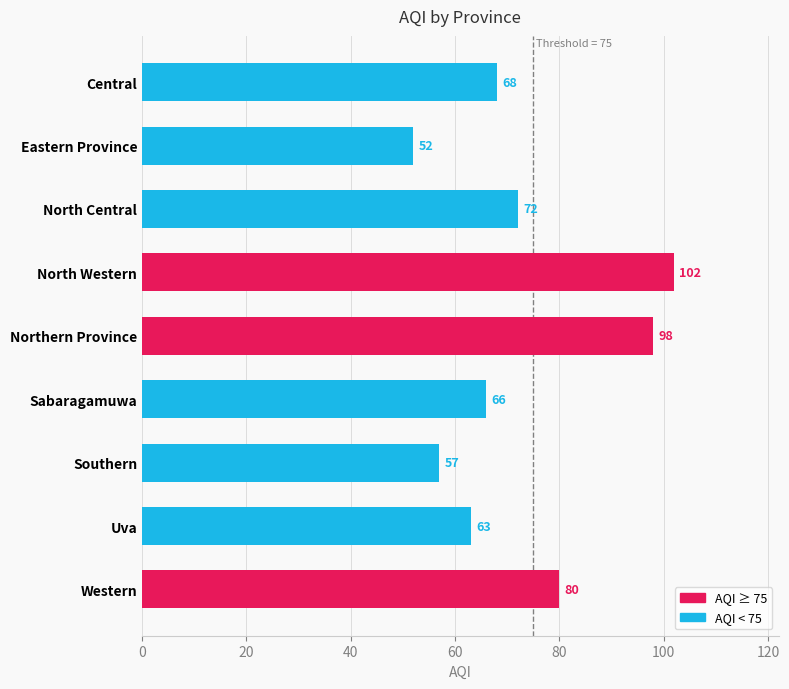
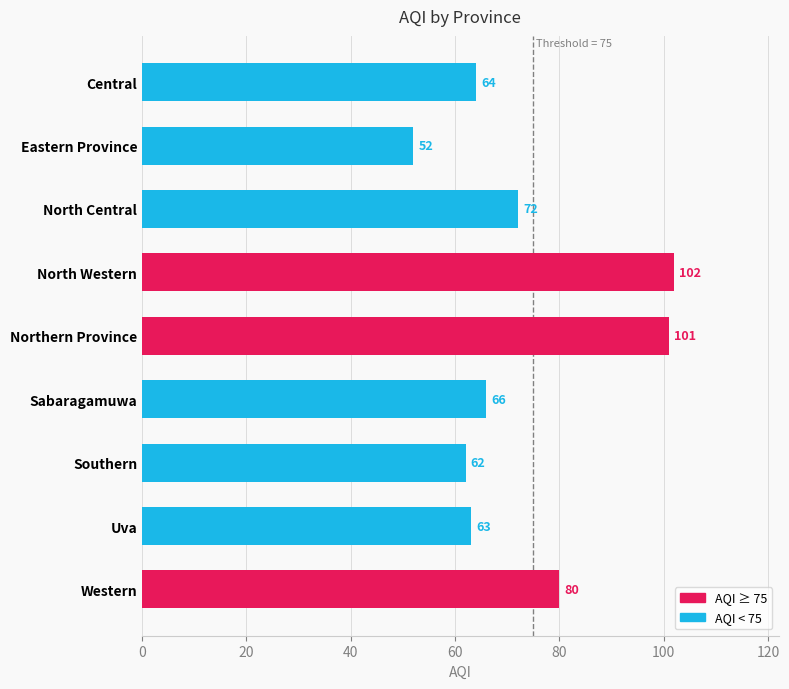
  {
-   "Central": 68,
+   "Central": 64,
    "Eastern Province": 52,
    "North Central": 72,
    "North Western": 102,
-   "Northern Province": 98,
+   "Northern Province": 101,
    "Sabaragamuwa": 66,
-   "Southern": 57,
+   "Southern": 62,
    "Uva": 63,
    "Western": 80
  }
